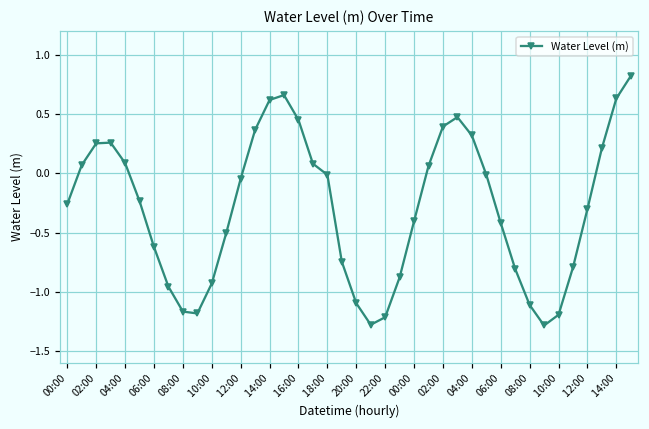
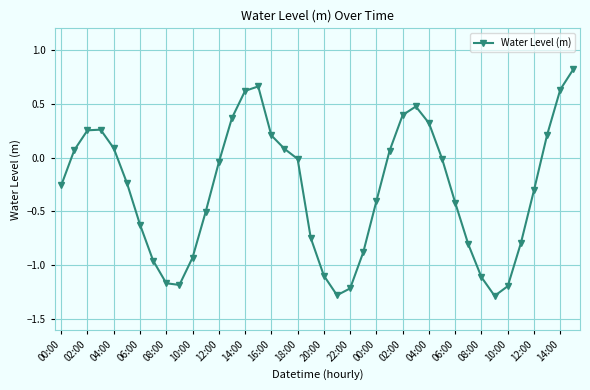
  {
-   "16:00": 0.45,
+   "16:00": 0.21,
    "18:00": -0.01,
    "20:00": -1.10,
    "22:00": -1.21
  }
